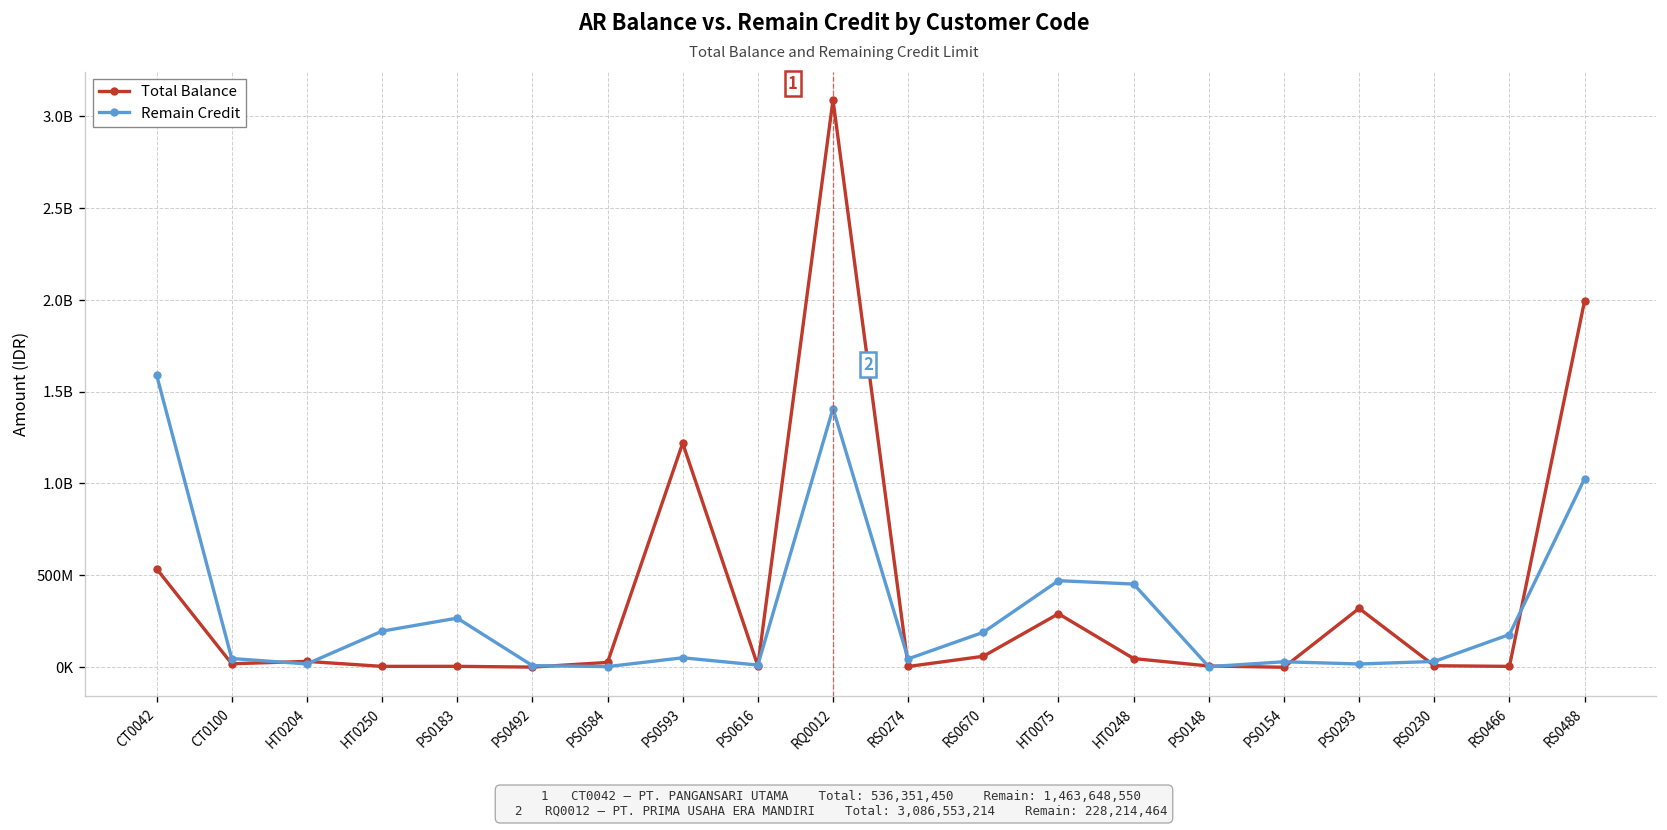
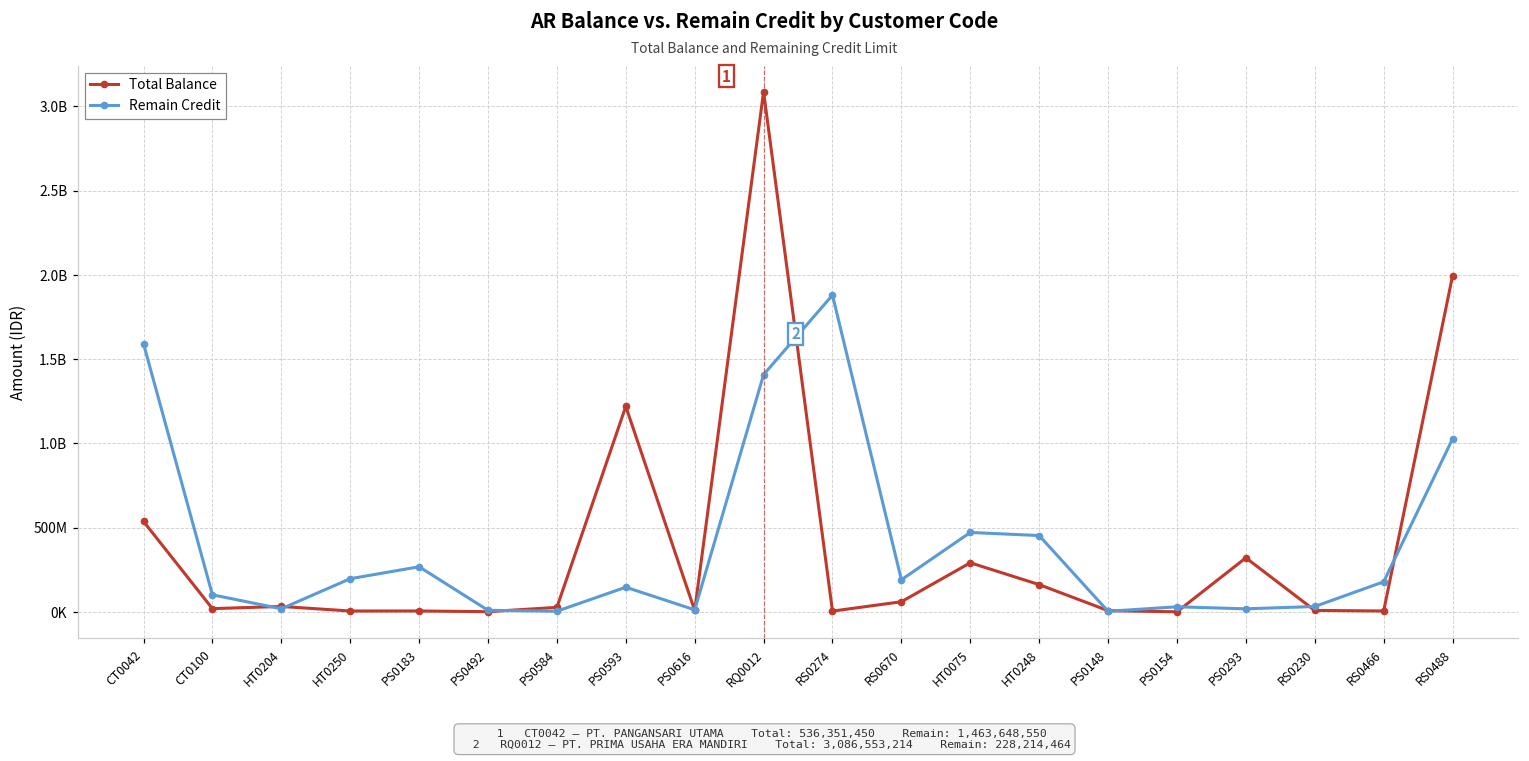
  {
    "Total Balance": {
      "CT0042": 540000000,
      "CT0100": 20000000,
      "HT0250": 0,
      "PS0183": 10000000,
      "PS0584": 30000000,
      "PS0593": 1220000000,
      "RQ0012": 3090000000,
      "RS0274": 0,
      "RS0670": 60000000,
      "HT0075": 290000000,
-     "HT0248": 50000000,
+     "HT0248": 160000000,
      "PS0154": 0,
      "PS0293": 320000000,
      "RS0230": 10000000,
      "RS0466": 0,
      "RS0488": 1990000000
    },
    "Remain Credit": {
      "CT0042": 1590000000,
-     "CT0100": 50000000,
+     "CT0100": 100000000,
      "HT0250": 200000000,
      "PS0183": 270000000,
      "PS0584": 0,
-     "PS0593": 50000000,
+     "PS0593": 150000000,
      "RQ0012": 1410000000,
-     "RS0274": 50000000,
+     "RS0274": 1880000000,
      "RS0670": 190000000,
      "HT0075": 470000000,
      "HT0248": 450000000,
      "PS0154": 30000000,
      "PS0293": 20000000,
      "RS0230": 30000000,
      "RS0466": 180000000,
      "RS0488": 1030000000
    }
  }
